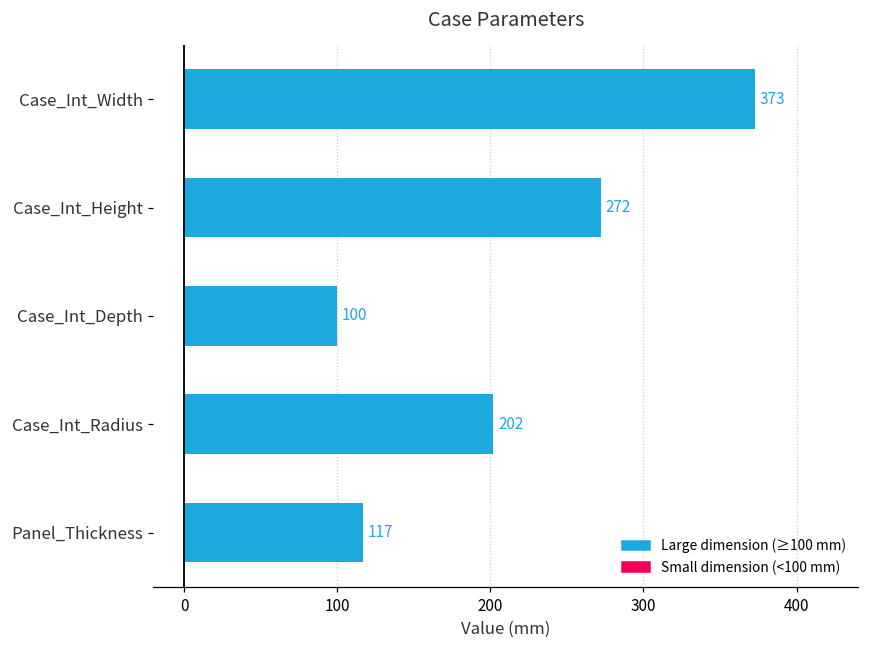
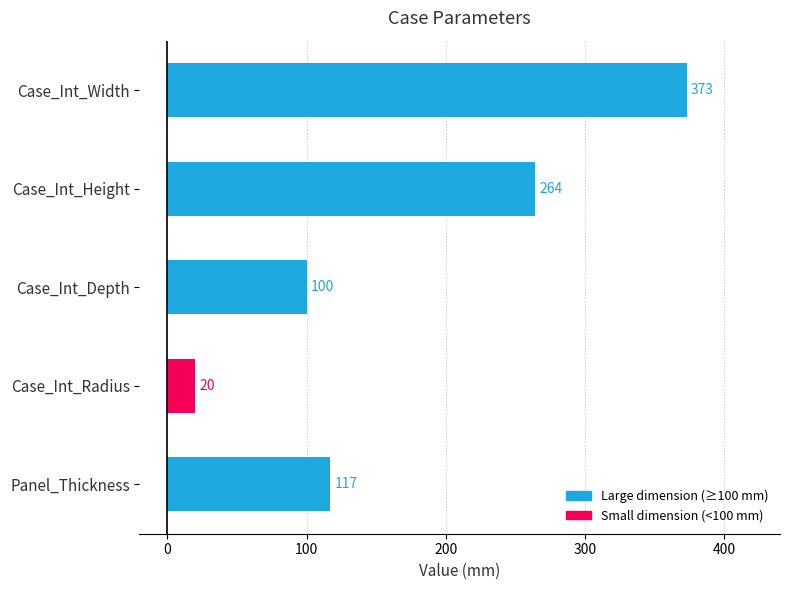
  {
    "Case_Int_Width": 373,
-   "Case_Int_Height": 272,
+   "Case_Int_Height": 264,
    "Case_Int_Depth": 100,
-   "Case_Int_Radius": 202,
+   "Case_Int_Radius": 20,
    "Panel_Thickness": 117
  }
